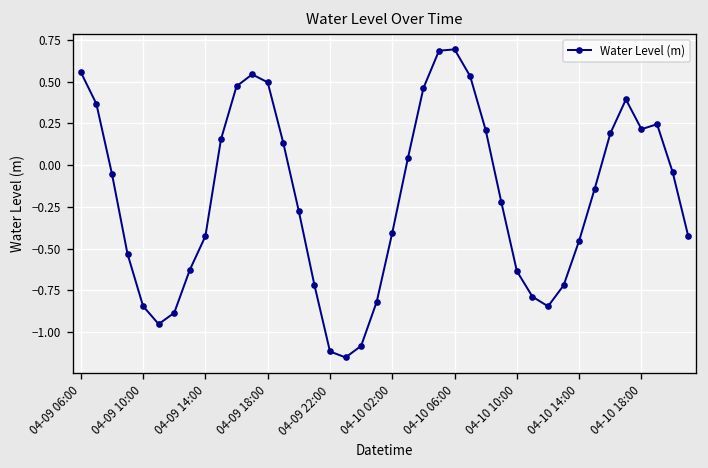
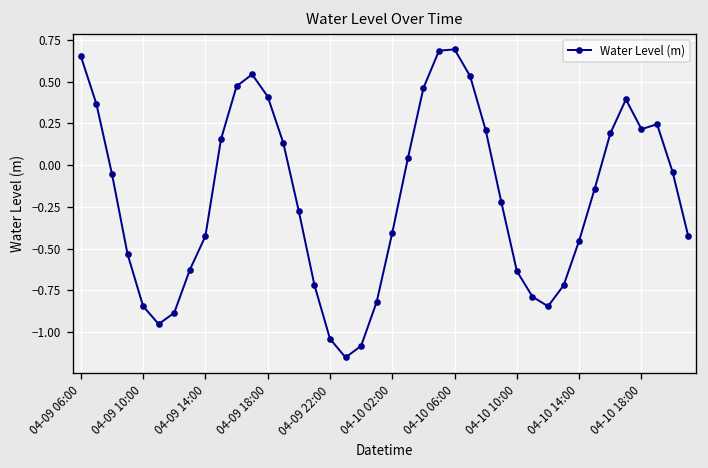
  {
-   "04-09 06:00": 0.56,
+   "04-09 06:00": 0.65,
    "04-09 10:00": -0.84,
    "04-09 14:00": -0.43,
-   "04-09 18:00": 0.50,
-   "04-09 22:00": -1.12,
+   "04-09 18:00": 0.41,
+   "04-09 22:00": -1.04,
    "04-10 02:00": -0.40,
    "04-10 06:00": 0.69,
    "04-10 10:00": -0.63,
    "04-10 14:00": -0.45,
    "04-10 18:00": 0.22
  }
